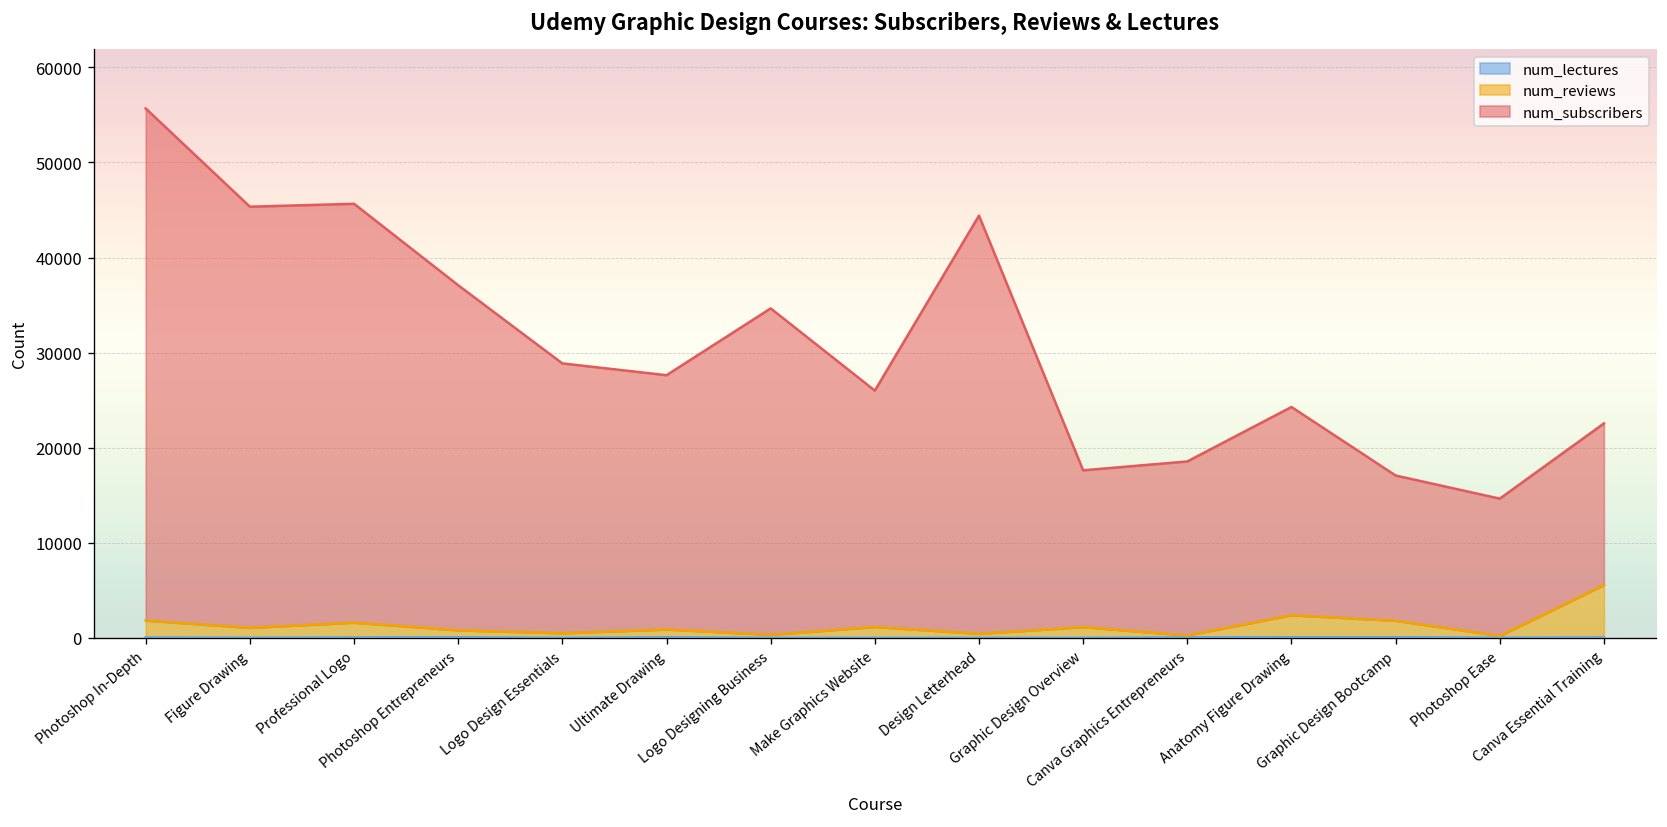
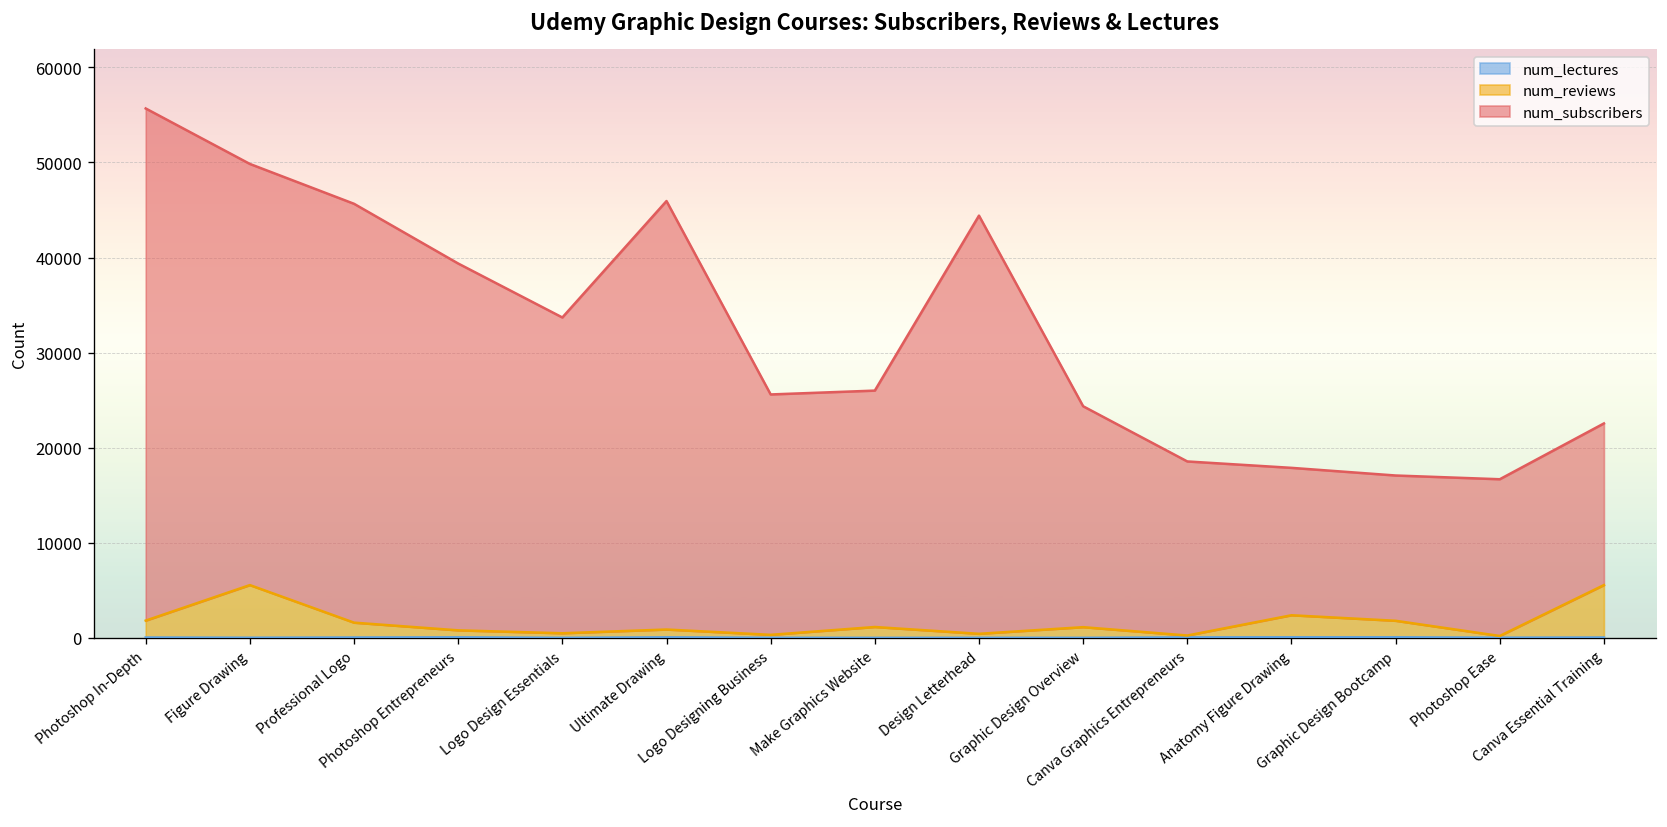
  {
    "num_lectures": {
      "Photoshop In-Depth": 0,
      "Figure Drawing": 0,
      "Professional Logo": 0,
      "Photoshop Entrepreneurs": 0,
      "Logo Design Essentials": 0,
      "Ultimate Drawing": 0,
      "Make Graphics Website": 0,
      "Design Letterhead": 0,
      "Graphic Design Overview": 0,
      "Anatomy Figure Drawing": 0,
      "Graphic Design Bootcamp": 0,
      "Canva Essential Training": 0
    },
    "num_reviews": {
      "Photoshop In-Depth": 2000,
-     "Figure Drawing": 1000,
+     "Figure Drawing": 6000,
      "Professional Logo": 2000,
      "Photoshop Entrepreneurs": 1000,
      "Logo Design Essentials": 0,
      "Ultimate Drawing": 1000,
      "Make Graphics Website": 1000,
      "Design Letterhead": 0,
      "Graphic Design Overview": 1000,
      "Anatomy Figure Drawing": 2000,
      "Graphic Design Bootcamp": 2000,
      "Canva Essential Training": 6000
    },
    "num_subscribers": {
      "Photoshop In-Depth": 54000,
      "Figure Drawing": 44000,
      "Professional Logo": 44000,
-     "Photoshop Entrepreneurs": 36000,
-     "Logo Design Essentials": 28000,
-     "Ultimate Drawing": 27000,
-     "Logo Designing Business": 34000,
+     "Photoshop Entrepreneurs": 39000,
+     "Logo Design Essentials": 33000,
+     "Ultimate Drawing": 45000,
+     "Logo Designing Business": 25000,
      "Make Graphics Website": 25000,
      "Design Letterhead": 44000,
-     "Graphic Design Overview": 16000,
+     "Graphic Design Overview": 23000,
      "Canva Graphics Entrepreneurs": 18000,
-     "Anatomy Figure Drawing": 22000,
+     "Anatomy Figure Drawing": 16000,
      "Graphic Design Bootcamp": 15000,
-     "Photoshop Ease": 14000,
+     "Photoshop Ease": 16000,
      "Canva Essential Training": 17000
    }
  }
